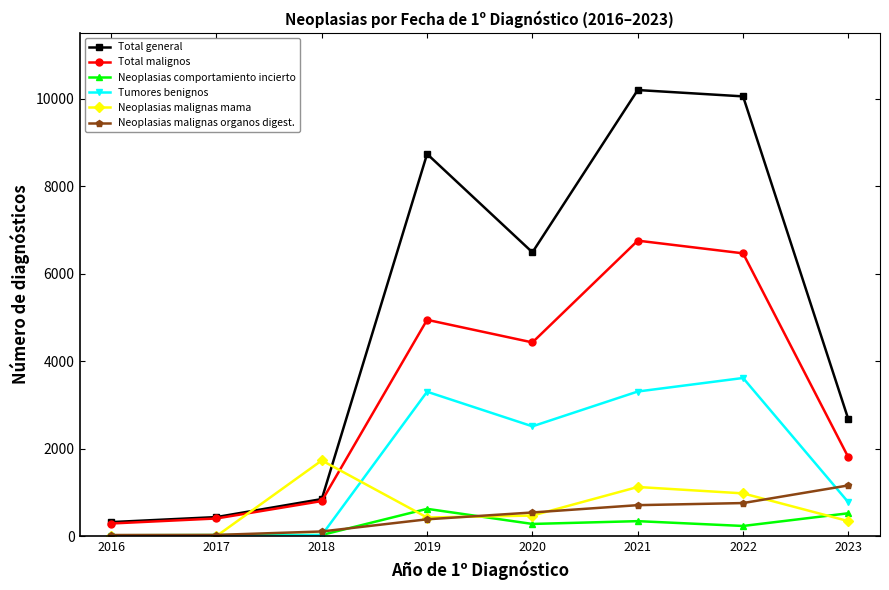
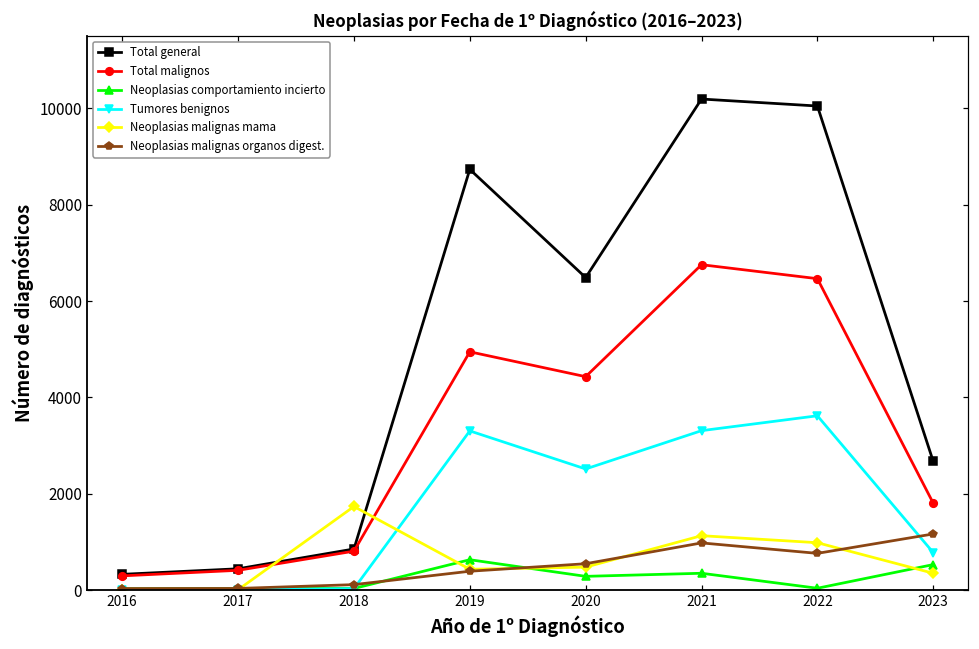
  {
    "Total general": {
      "2019": 8700,
      "2020": 6500,
      "2021": 10200,
      "2022": 10000,
      "2023": 2700
    },
    "Total malignos": {
      "2019": 4900,
      "2020": 4400,
      "2021": 6800,
      "2022": 6500,
      "2023": 1800
    },
    "Neoplasias comportamiento incierto": {
      "2019": 600,
      "2020": 300,
      "2021": 400,
-     "2022": 200,
+     "2022": 0,
      "2023": 500
    },
    "Tumores benignos": {
      "2019": 3300,
      "2020": 2500,
      "2021": 3300,
      "2022": 3600,
      "2023": 800
    },
    "Neoplasias malignas mama": {
      "2018": 1700,
      "2020": 500,
      "2021": 1100,
      "2022": 1000,
      "2023": 400
    },
    "Neoplasias malignas organos digest.": {
      "2018": 100,
      "2020": 500,
-     "2021": 700,
+     "2021": 1000,
      "2022": 800,
      "2023": 1200
    }
  }
